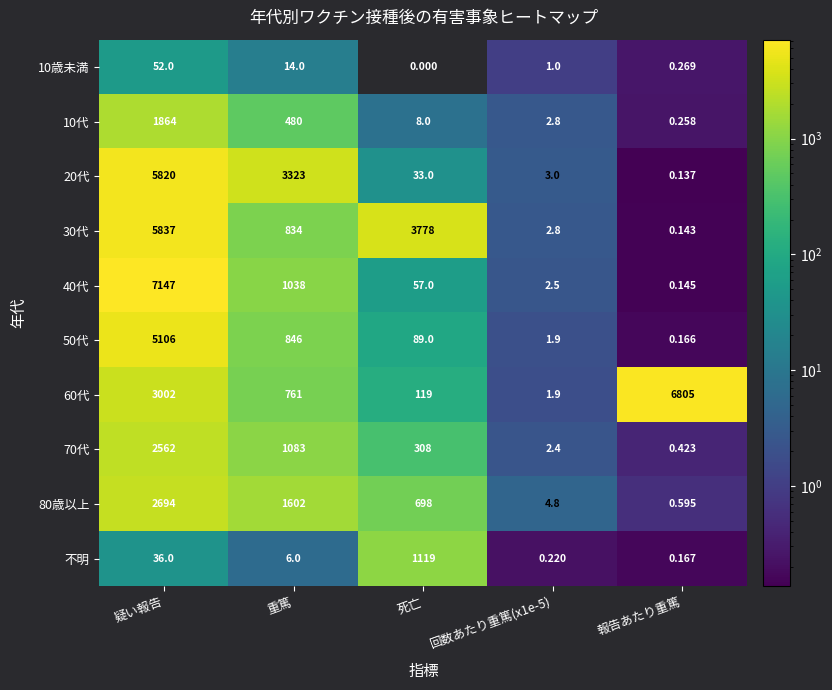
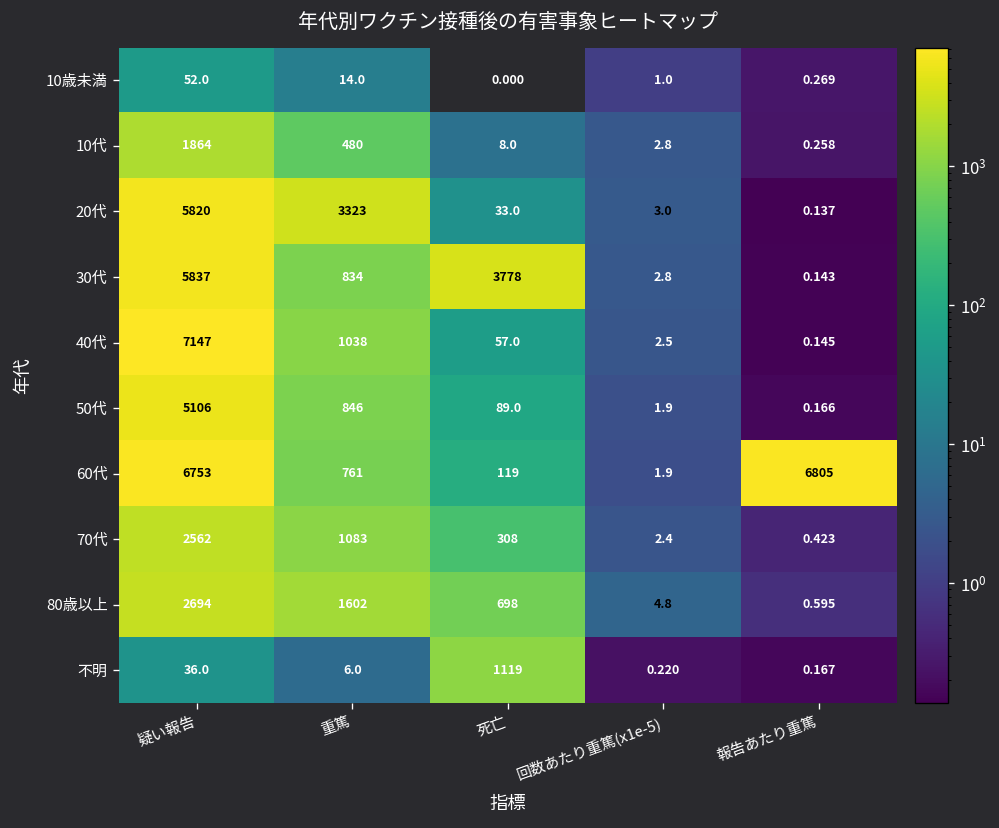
  {
    "10歳未満": {
      "疑い報告": 52.0,
      "重篤": 14.0,
      "死亡": 0.000,
      "回数あたり重篤(x1e-5)": 1.0,
      "報告あたり重篤": 0.269
    },
    "10代": {
      "疑い報告": 1864,
      "重篤": 480,
      "死亡": 8.0,
      "回数あたり重篤(x1e-5)": 2.8,
      "報告あたり重篤": 0.258
    },
    "20代": {
      "疑い報告": 5820,
      "重篤": 3323,
      "死亡": 33.0,
      "回数あたり重篤(x1e-5)": 3.0,
      "報告あたり重篤": 0.137
    },
    "30代": {
      "疑い報告": 5837,
      "重篤": 834,
      "死亡": 3778,
      "回数あたり重篤(x1e-5)": 2.8,
      "報告あたり重篤": 0.143
    },
    "40代": {
      "疑い報告": 7147,
      "重篤": 1038,
      "死亡": 57.0,
      "回数あたり重篤(x1e-5)": 2.5,
      "報告あたり重篤": 0.145
    },
    "50代": {
      "疑い報告": 5106,
      "重篤": 846,
      "死亡": 89.0,
      "回数あたり重篤(x1e-5)": 1.9,
      "報告あたり重篤": 0.166
    },
    "60代": {
-     "疑い報告": 3002,
+     "疑い報告": 6753,
      "重篤": 761,
      "死亡": 119,
      "回数あたり重篤(x1e-5)": 1.9,
      "報告あたり重篤": 6805
    },
    "70代": {
      "疑い報告": 2562,
      "重篤": 1083,
      "死亡": 308,
      "回数あたり重篤(x1e-5)": 2.4,
      "報告あたり重篤": 0.423
    },
    "80歳以上": {
      "疑い報告": 2694,
      "重篤": 1602,
      "死亡": 698,
      "回数あたり重篤(x1e-5)": 4.8,
      "報告あたり重篤": 0.595
    },
    "不明": {
      "疑い報告": 36.0,
      "重篤": 6.0,
      "死亡": 1119,
      "回数あたり重篤(x1e-5)": 0.220,
      "報告あたり重篤": 0.167
    }
  }
